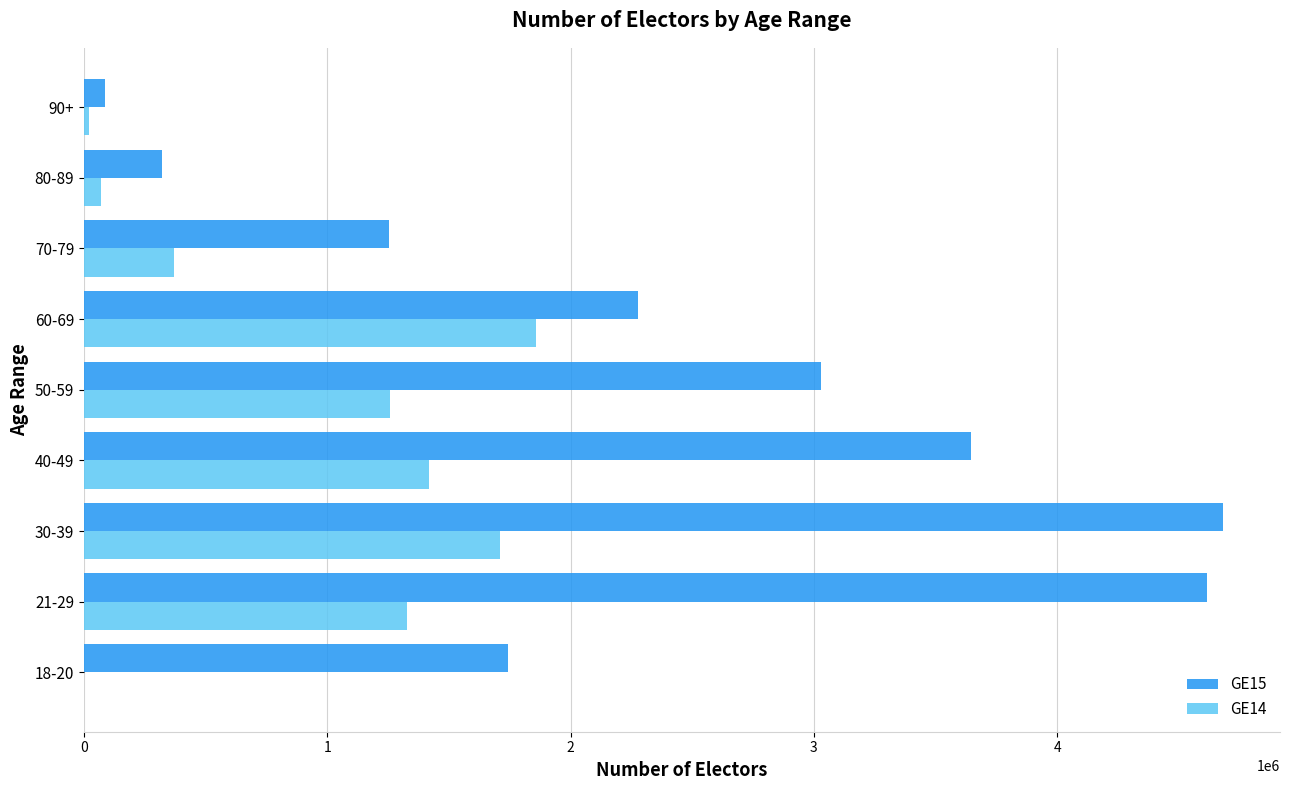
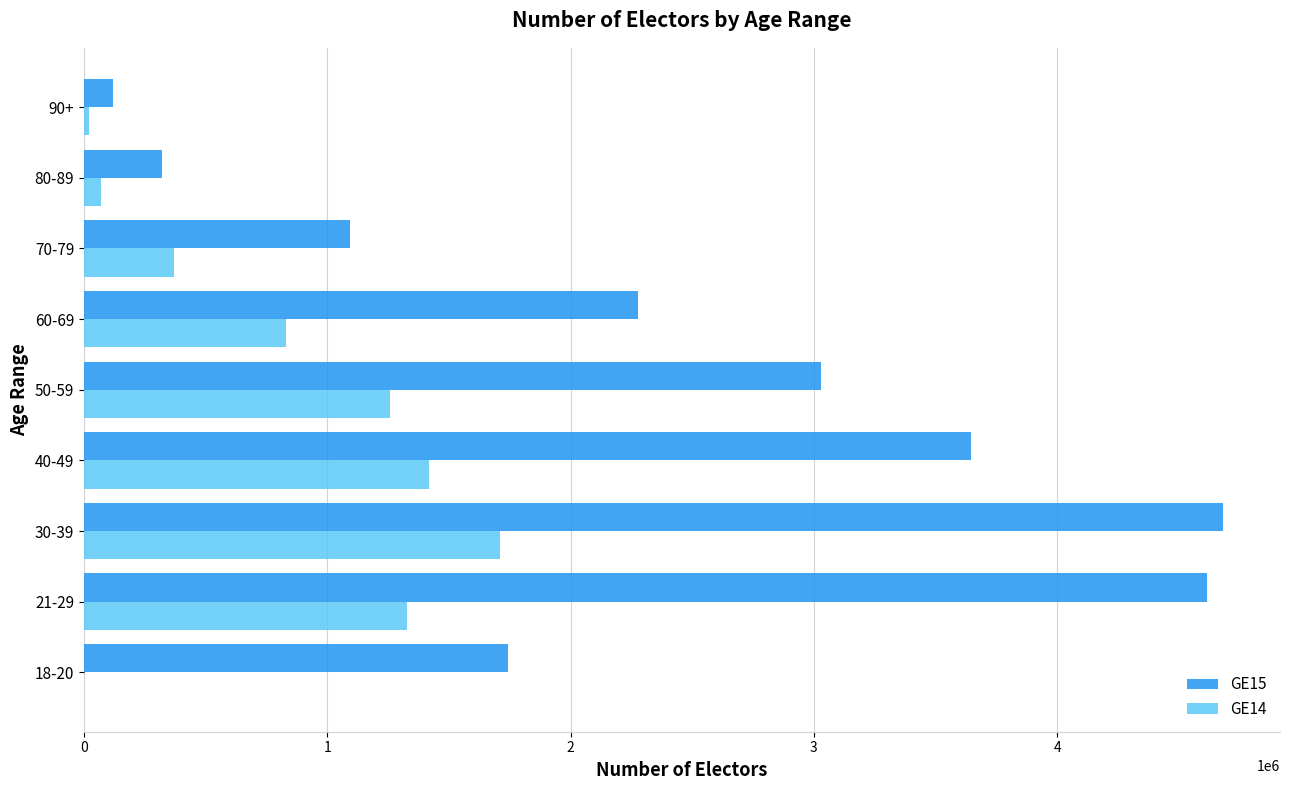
  {
    "GE15": {
-     "90+": 90000,
+     "90+": 120000,
      "80-89": 320000,
-     "70-79": 1250000,
+     "70-79": 1090000,
      "60-69": 2280000,
      "50-59": 3030000,
      "40-49": 3650000,
      "30-39": 4680000,
      "21-29": 4610000,
      "18-20": 1740000
    },
    "GE14": {
      "90+": 20000,
      "80-89": 70000,
      "70-79": 370000,
-     "60-69": 1860000,
+     "60-69": 830000,
      "50-59": 1260000,
      "40-49": 1420000,
      "30-39": 1710000,
      "21-29": 1330000,
      "18-20": 0
    }
  }
